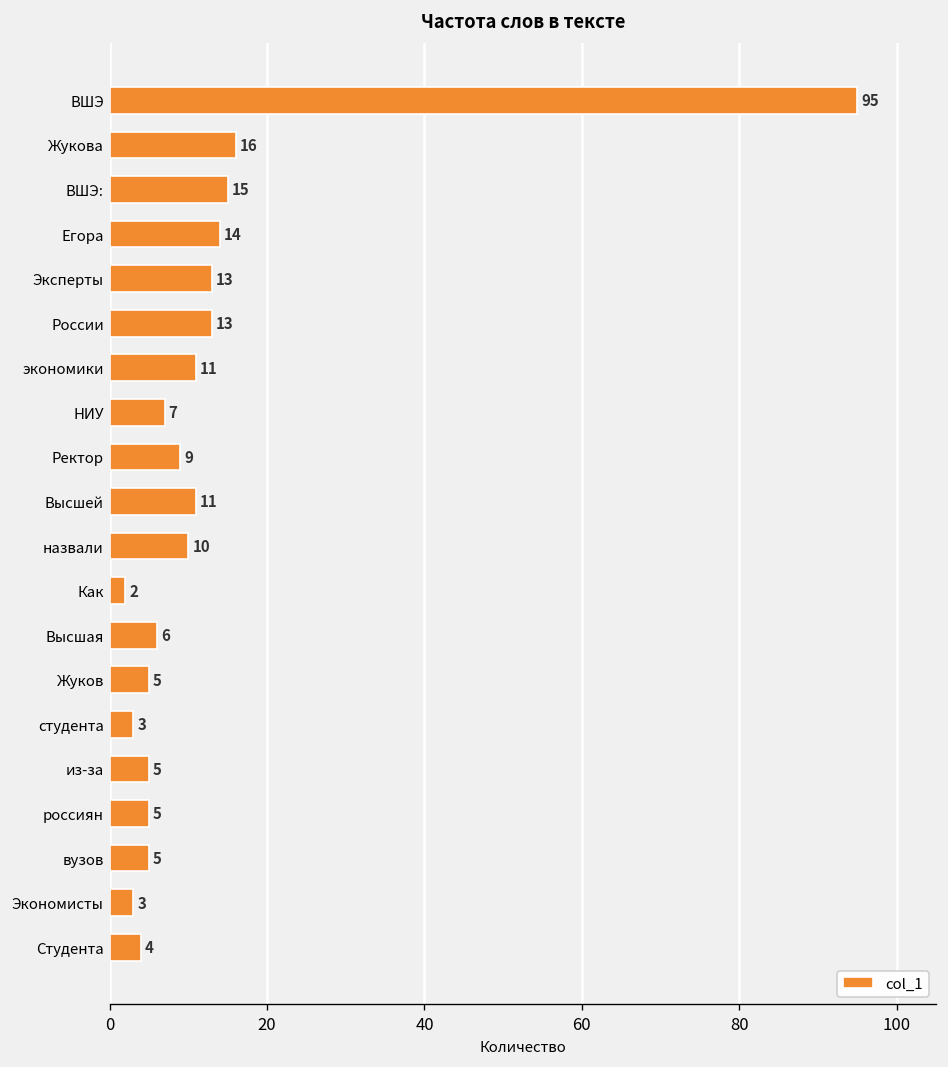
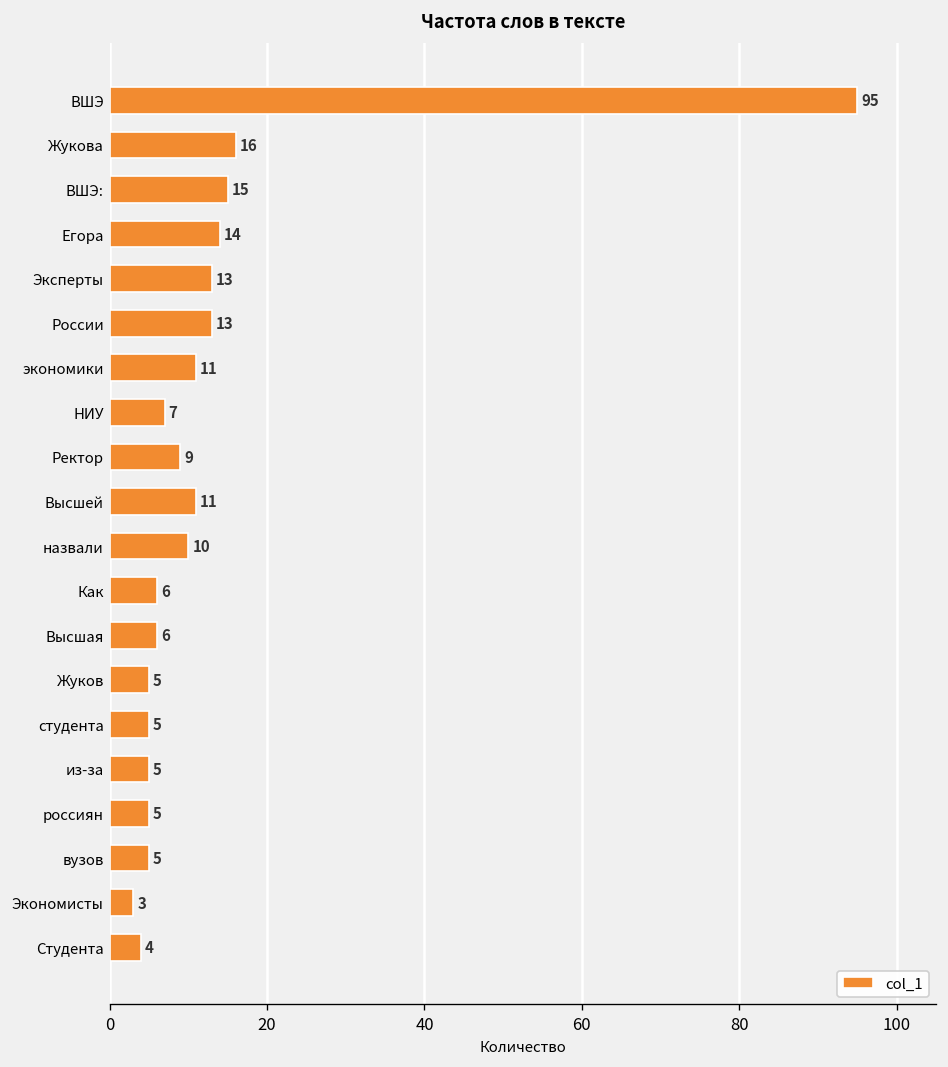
  {
    "ВШЭ": 95,
    "Жукова": 16,
    "ВШЭ:": 15,
    "Егора": 14,
    "Эксперты": 13,
    "России": 13,
    "экономики": 11,
    "НИУ": 7,
    "Ректор": 9,
    "Высшей": 11,
    "назвали": 10,
-   "Как": 2,
+   "Как": 6,
    "Высшая": 6,
    "Жуков": 5,
-   "студента": 3,
+   "студента": 5,
    "из-за": 5,
    "россиян": 5,
    "вузов": 5,
    "Экономисты": 3,
    "Студента": 4
  }
